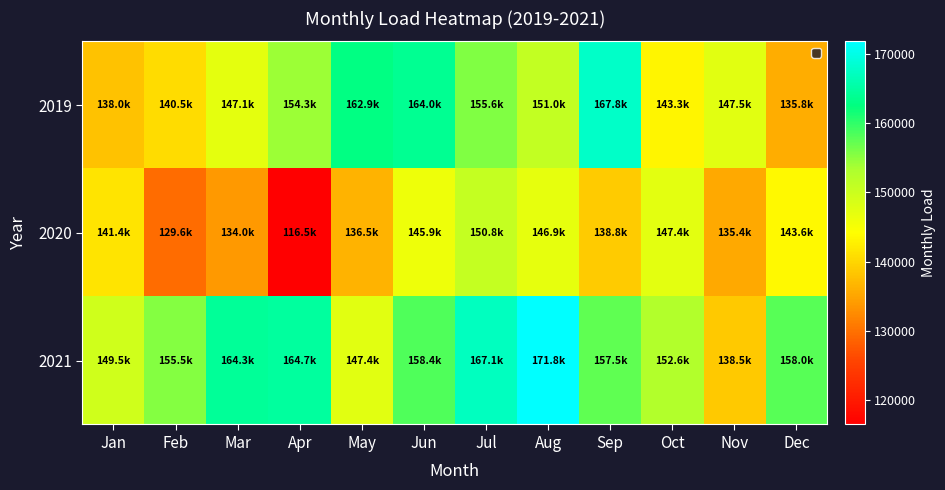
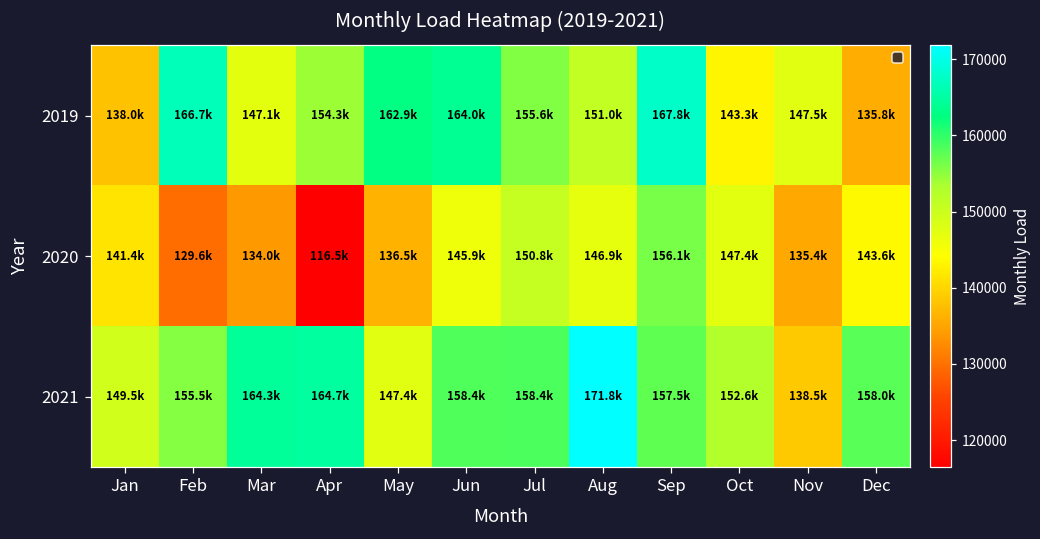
  {
    "2019": {
      "Jan": "138.0k",
-     "Feb": "140.5k",
+     "Feb": "166.7k",
      "Mar": "147.1k",
      "Apr": "154.3k",
      "May": "162.9k",
      "Jun": "164.0k",
      "Jul": "155.6k",
      "Aug": "151.0k",
      "Sep": "167.8k",
      "Oct": "143.3k",
      "Nov": "147.5k",
      "Dec": "135.8k"
    },
    "2020": {
      "Jan": "141.4k",
      "Feb": "129.6k",
      "Mar": "134.0k",
      "Apr": "116.5k",
      "May": "136.5k",
      "Jun": "145.9k",
      "Jul": "150.8k",
      "Aug": "146.9k",
-     "Sep": "138.8k",
+     "Sep": "156.1k",
      "Oct": "147.4k",
      "Nov": "135.4k",
      "Dec": "143.6k"
    },
    "2021": {
      "Jan": "149.5k",
      "Feb": "155.5k",
      "Mar": "164.3k",
      "Apr": "164.7k",
      "May": "147.4k",
      "Jun": "158.4k",
-     "Jul": "167.1k",
+     "Jul": "158.4k",
      "Aug": "171.8k",
      "Sep": "157.5k",
      "Oct": "152.6k",
      "Nov": "138.5k",
      "Dec": "158.0k"
    }
  }
